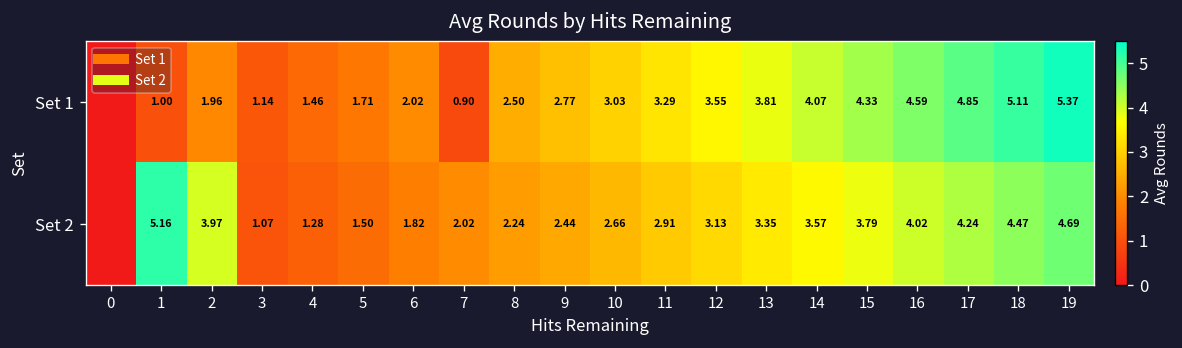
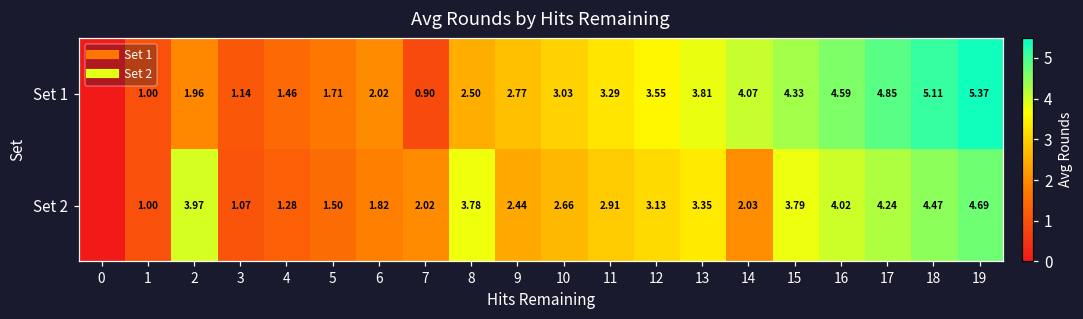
  {
    "Set 1": {
      "1": 1.00,
      "2": 1.96,
      "3": 1.14,
      "4": 1.46,
      "5": 1.71,
      "6": 2.02,
      "7": 0.90,
      "8": 2.50,
      "9": 2.77,
      "10": 3.03,
      "11": 3.29,
      "12": 3.55,
      "13": 3.81,
      "14": 4.07,
      "15": 4.33,
      "16": 4.59,
      "17": 4.85,
      "18": 5.11,
      "19": 5.37
    },
    "Set 2": {
-     "1": 5.16,
+     "1": 1.00,
      "2": 3.97,
      "3": 1.07,
      "4": 1.28,
      "5": 1.50,
      "6": 1.82,
      "7": 2.02,
-     "8": 2.24,
+     "8": 3.78,
      "9": 2.44,
      "10": 2.66,
      "11": 2.91,
      "12": 3.13,
      "13": 3.35,
-     "14": 3.57,
+     "14": 2.03,
      "15": 3.79,
      "16": 4.02,
      "17": 4.24,
      "18": 4.47,
      "19": 4.69
    }
  }
